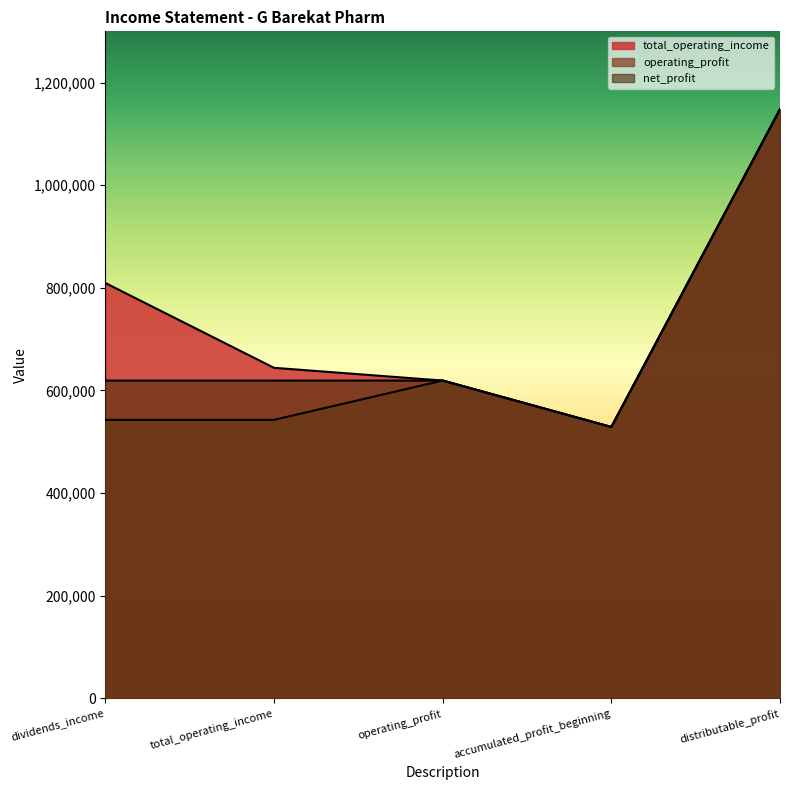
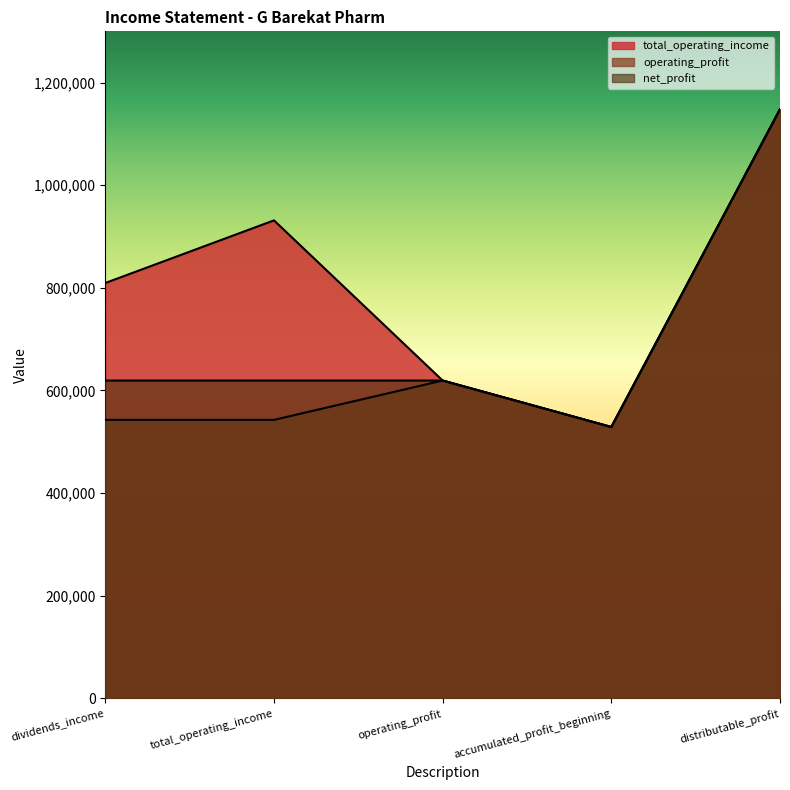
  {
    "total_operating_income": {
      "dividends_income": "810,000",
-     "total_operating_income": "640,000"
+     "total_operating_income": "930,000"
    }
  }
